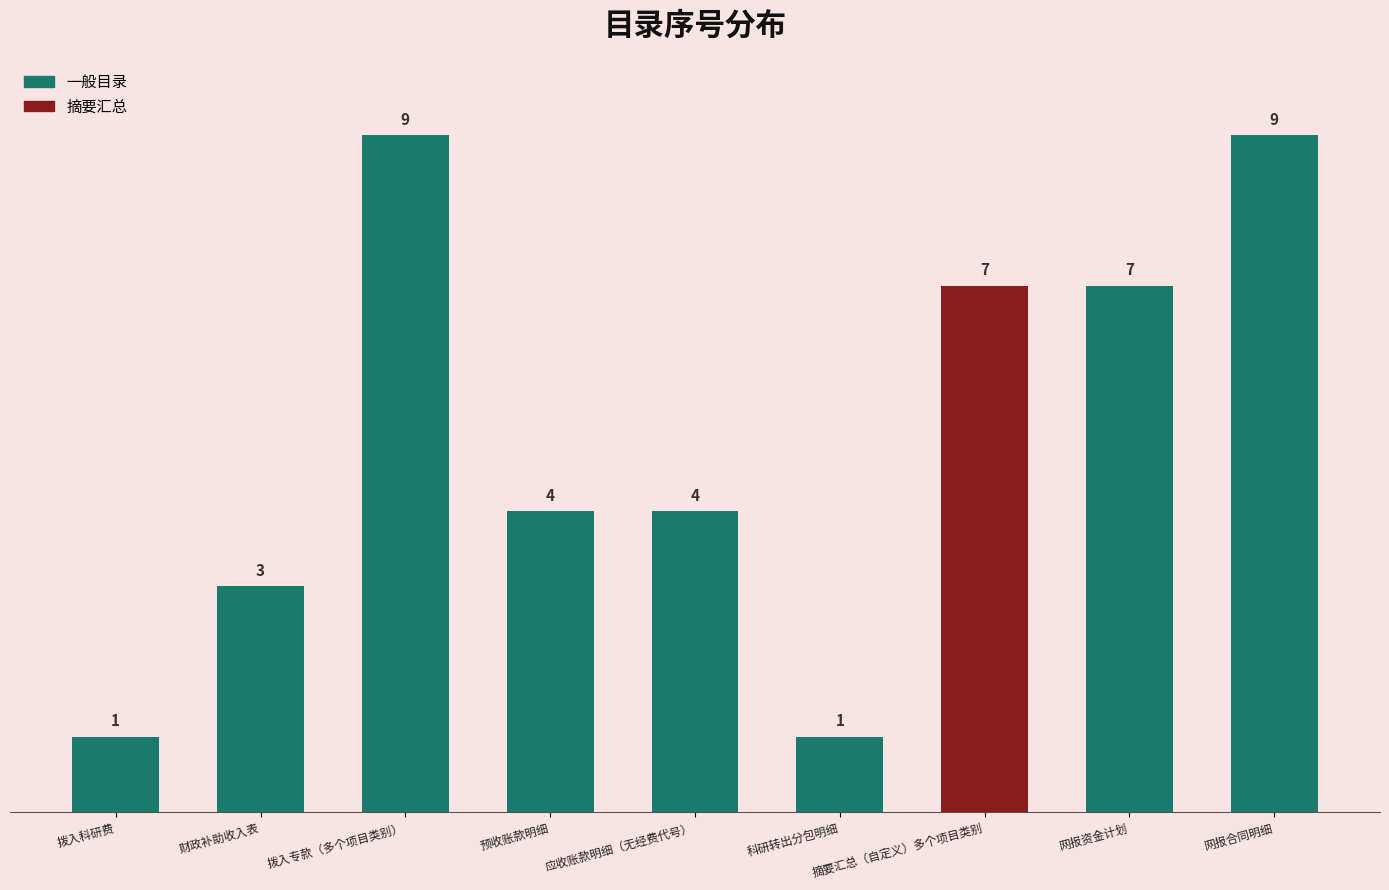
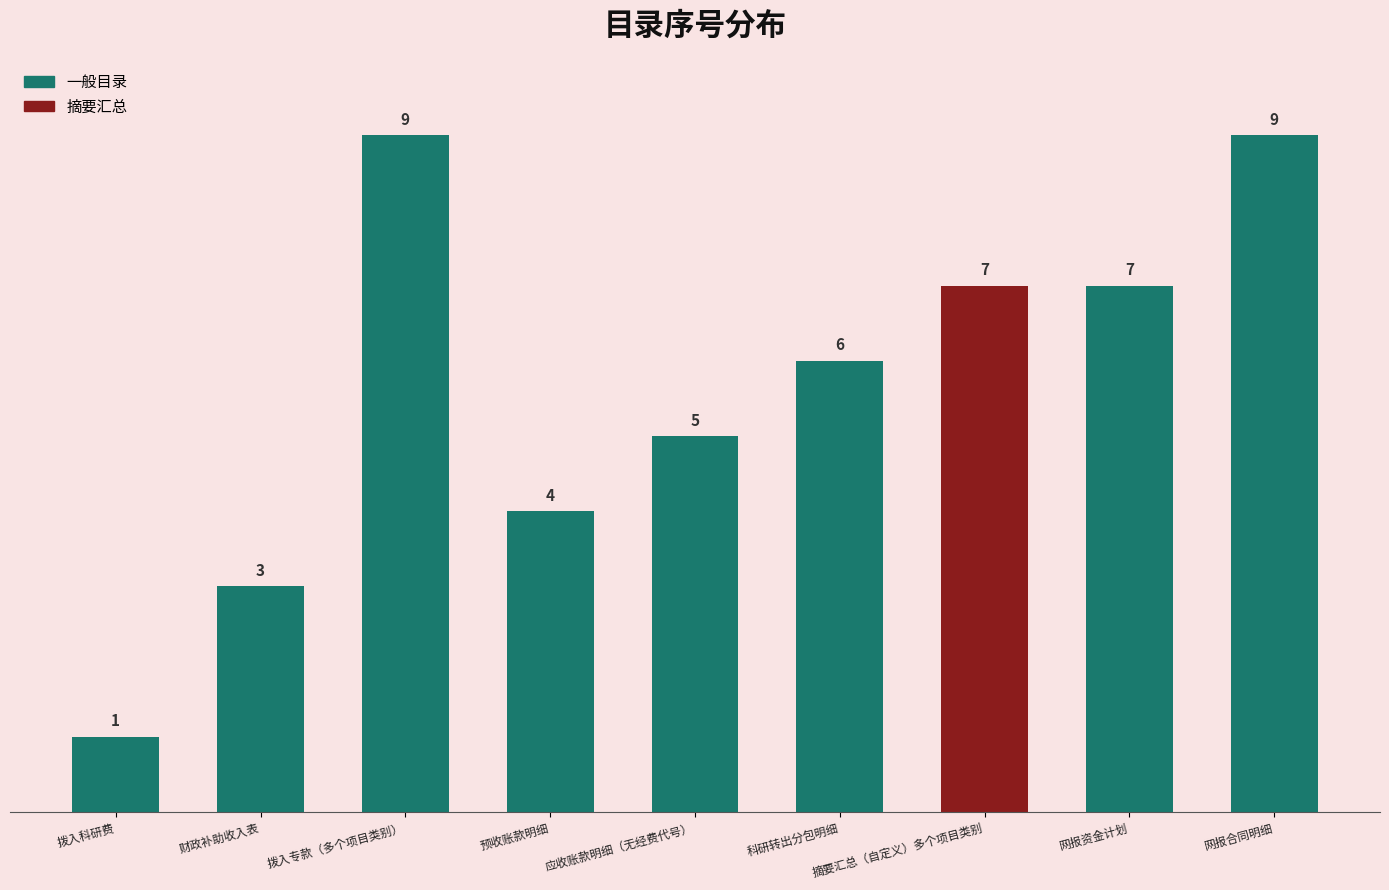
  {
    "拨入科研费": 1,
    "财政补助收入表": 3,
    "拨入专款（多个项目类别）": 9,
    "预收账款明细": 4,
-   "应收账款明细（无经费代号）": 4,
-   "科研转出分包明细": 1,
+   "应收账款明细（无经费代号）": 5,
+   "科研转出分包明细": 6,
    "摘要汇总（自定义）多个项目类别": 7,
    "网报资金计划": 7,
    "网报合同明细": 9
  }
